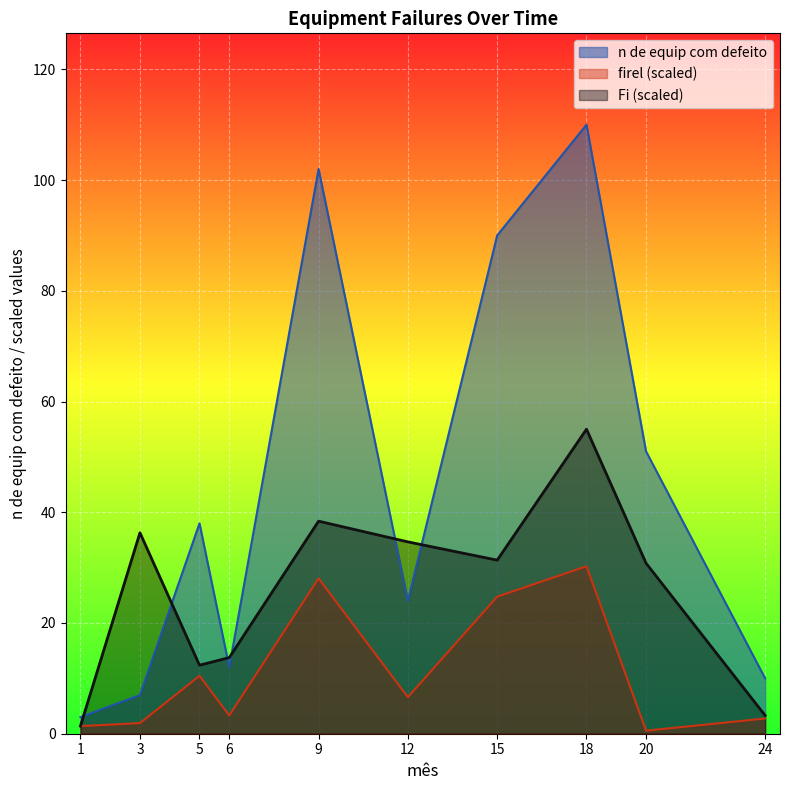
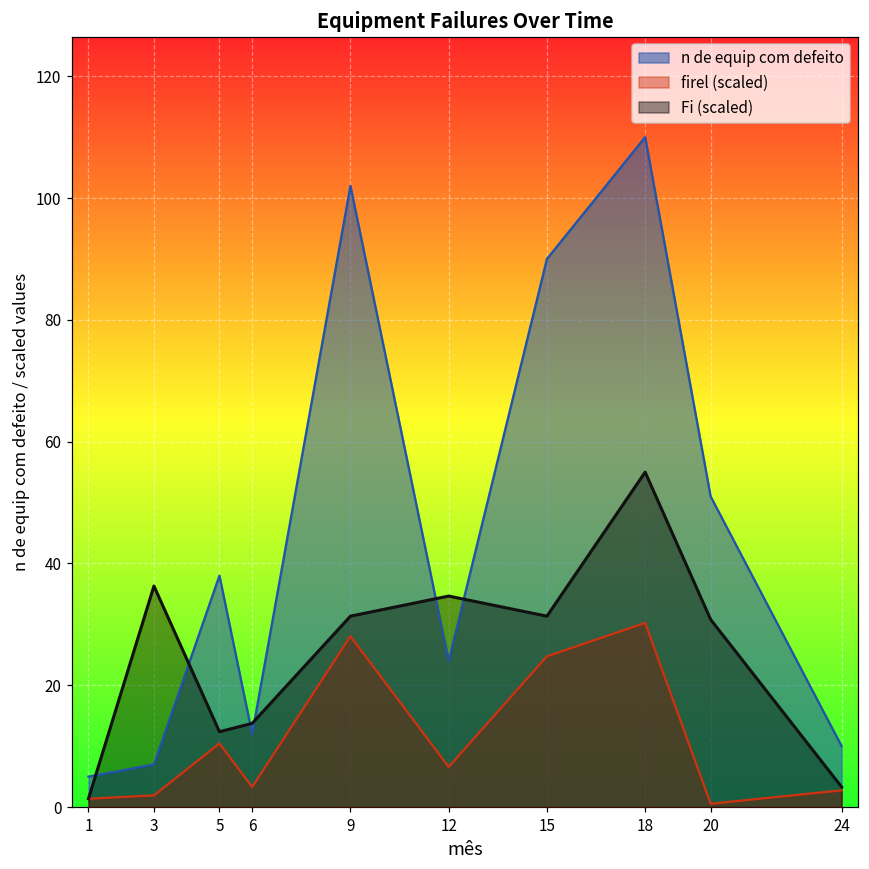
  {
    "n de equip com defeito": {
-     "1": 3,
+     "1": 5,
      "3": 7,
      "5": 38,
      "6": 12,
      "9": 102,
      "12": 24,
      "15": 90,
      "18": 110,
      "20": 51,
      "24": 10
    },
    "firel (scaled)": {
      "3": 2,
      "5": 10,
      "6": 3,
      "9": 28,
      "12": 7,
      "15": 25,
      "18": 30,
      "20": 1,
      "24": 3
    },
    "Fi (scaled)": {
      "3": 36,
      "5": 12,
      "6": 14,
-     "9": 38,
+     "9": 31,
      "12": 35,
      "15": 31,
      "18": 55,
      "20": 31,
      "24": 3
    }
  }
